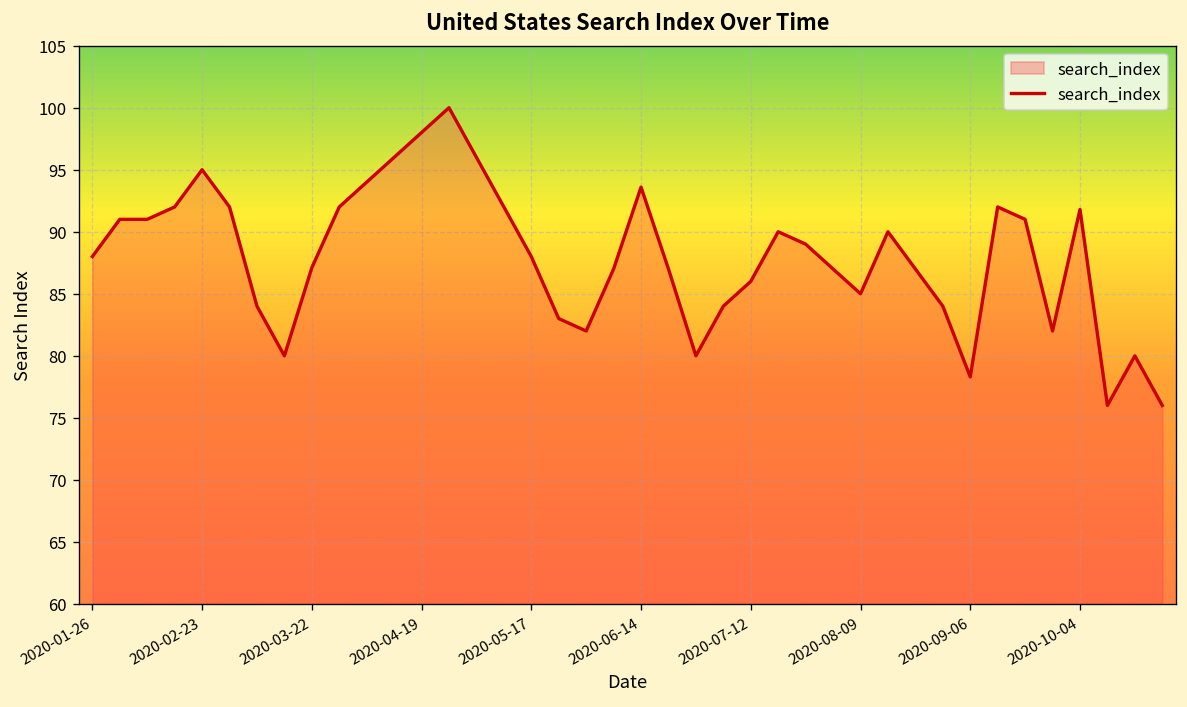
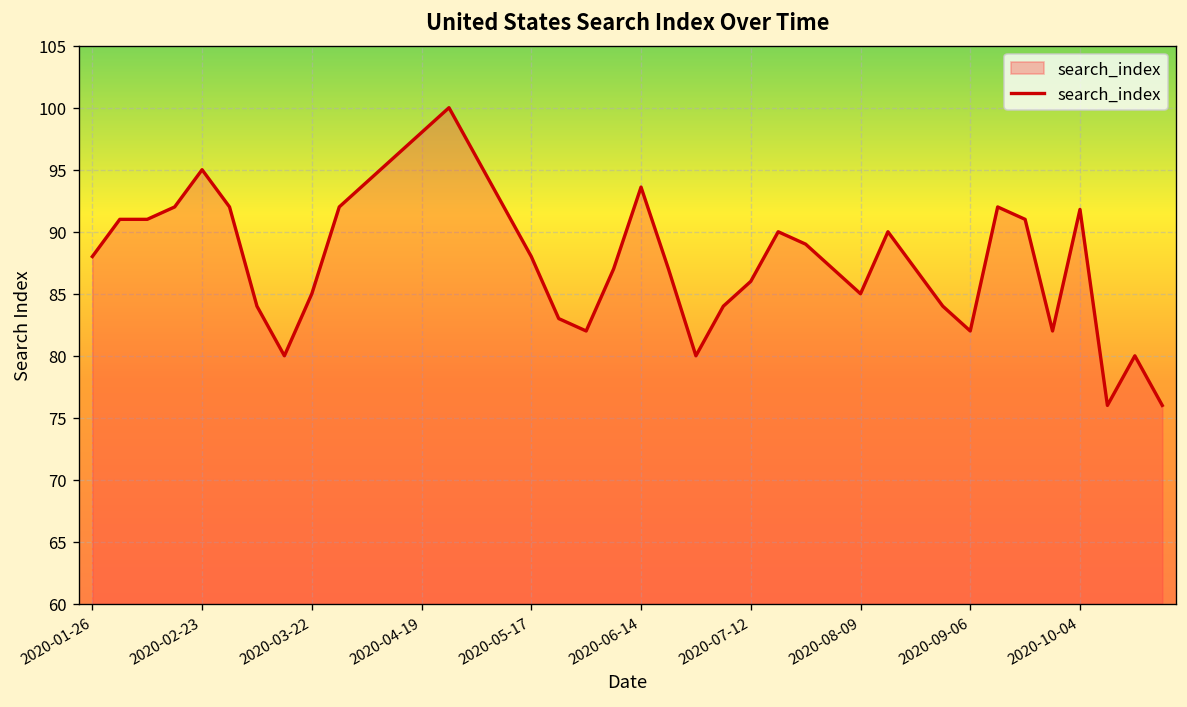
  {
    "2020-01-26": 88.0,
    "2020-02-23": 95.0,
-   "2020-03-22": 87.1,
+   "2020-03-22": 85.0,
    "2020-04-19": 98.0,
    "2020-05-17": 88.0,
    "2020-06-14": 93.6,
    "2020-07-12": 86.0,
    "2020-08-09": 85.0,
-   "2020-09-06": 78.3,
+   "2020-09-06": 82.0,
    "2020-10-04": 91.8
  }
